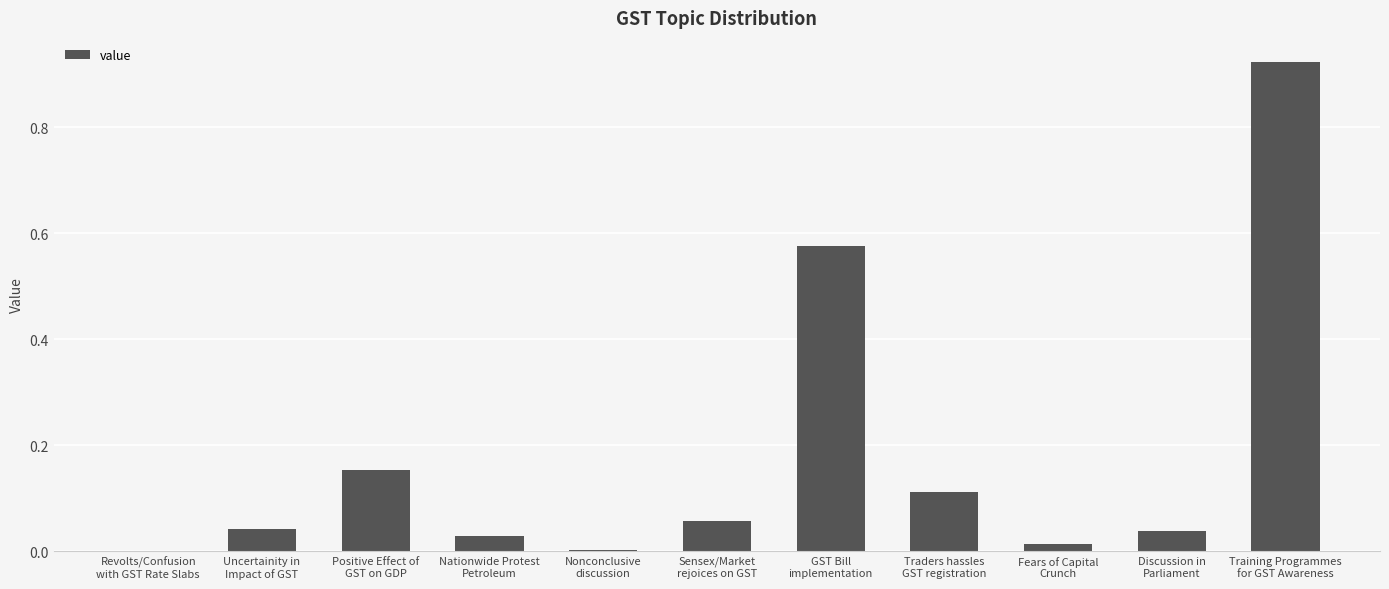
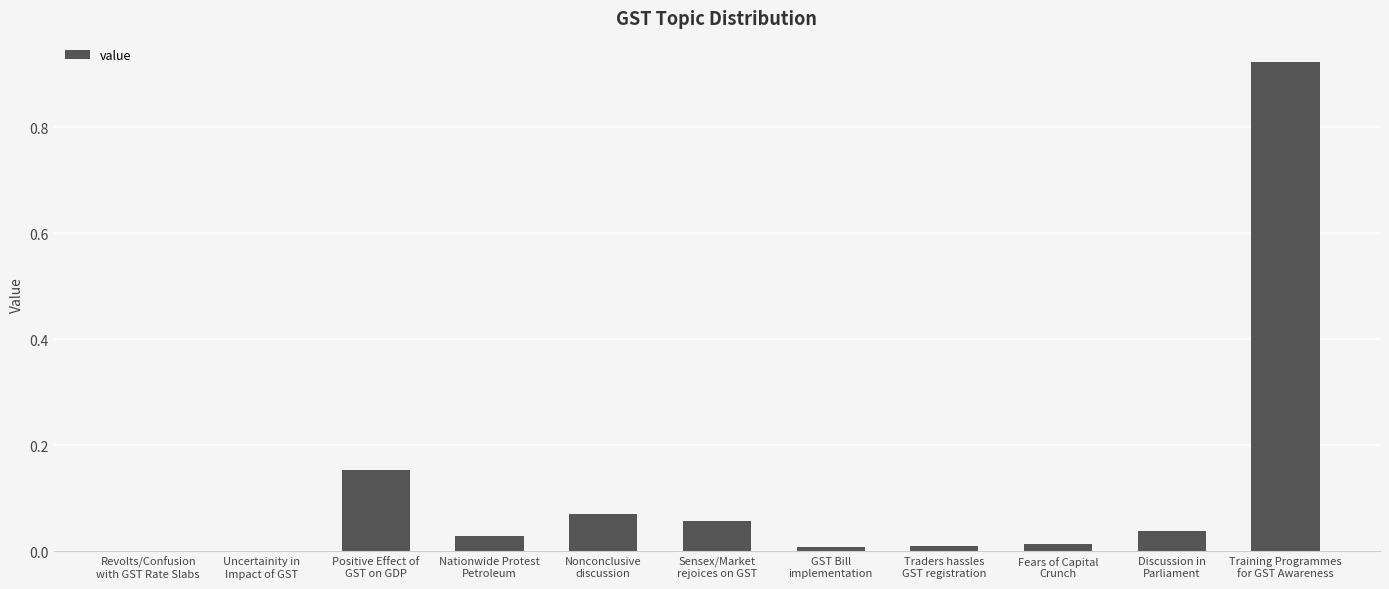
  {
    "Revolts/Confusion with GST Rate Slabs": 0.00,
-   "Uncertainity in Impact of GST": 0.04,
+   "Uncertainity in Impact of GST": 0.00,
    "Positive Effect of GST on GDP": 0.15,
    "Nationwide Protest Petroleum": 0.03,
-   "Nonconclusive discussion": 0.00,
+   "Nonconclusive discussion": 0.07,
    "Sensex/Market rejoices on GST": 0.06,
-   "GST Bill implementation": 0.58,
-   "Traders hassles GST registration": 0.11,
+   "GST Bill implementation": 0.01,
+   "Traders hassles GST registration": 0.01,
    "Fears of Capital Crunch": 0.01,
    "Discussion in Parliament": 0.04,
    "Training Programmes for GST Awareness": 0.92
  }
